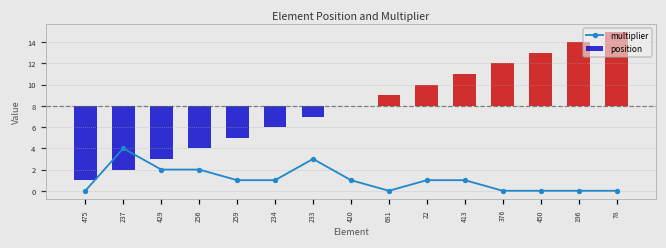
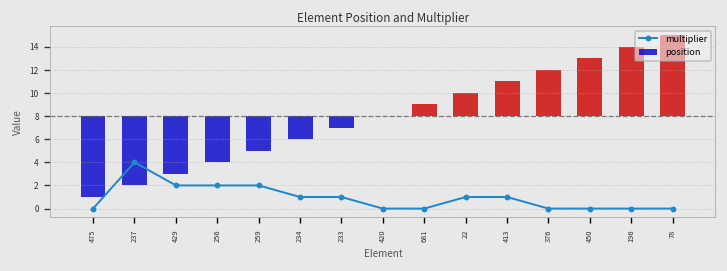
  {
    "multiplier": {
      "475": 0,
      "237": 4,
      "429": 2,
      "256": 2,
-     "259": 1,
+     "259": 2,
      "234": 1,
-     "233": 3,
-     "420": 1,
+     "233": 1,
+     "420": 0,
      "681": 0,
      "22": 1,
      "413": 1,
      "376": 0,
      "450": 0,
      "196": 0,
      "78": 0
    }
  }
